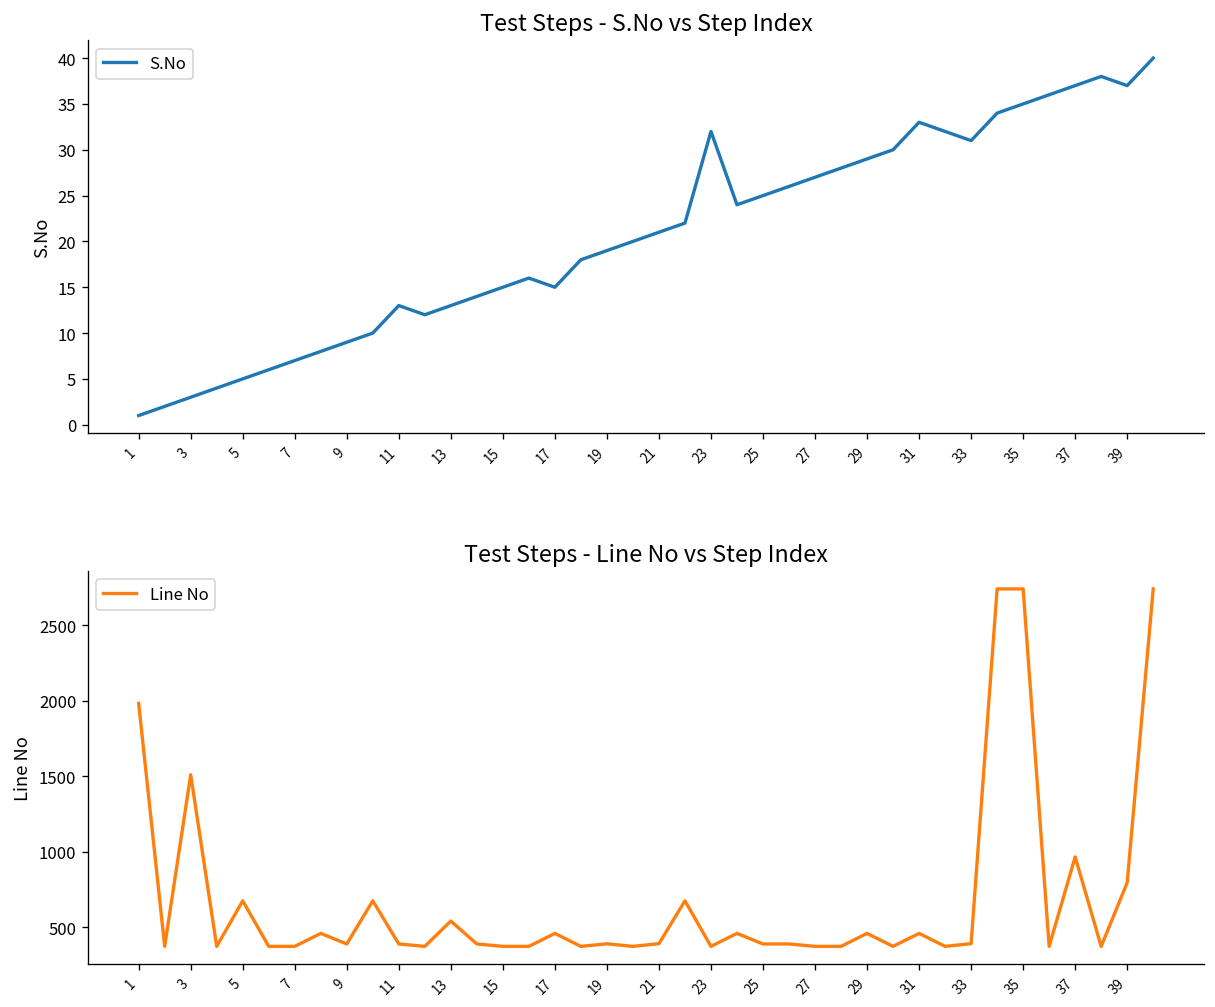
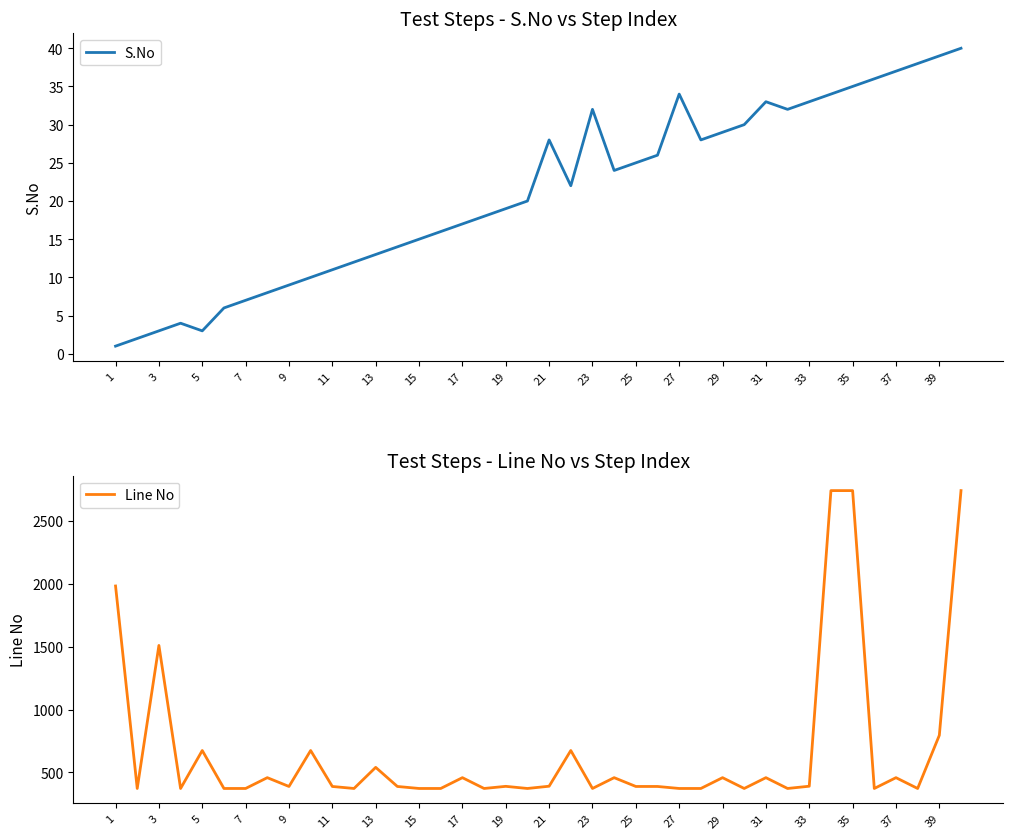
  {
    "Test Steps - S.No vs Step Index": {
      "1": 1,
      "3": 3,
-     "5": 5,
+     "5": 3,
      "7": 7,
      "9": 9,
-     "11": 13,
+     "11": 11,
      "13": 13,
      "15": 15,
-     "17": 15,
+     "17": 17,
      "19": 19,
-     "21": 21,
+     "21": 28,
      "23": 32,
      "25": 25,
-     "27": 27,
+     "27": 34,
      "29": 29,
      "31": 33,
-     "33": 31,
+     "33": 33,
      "35": 35,
      "37": 37,
-     "39": 37
+     "39": 39
    },
    "Test Steps - Line No vs Step Index": {
      "1": 1980,
      "3": 1510,
      "5": 670,
      "7": 370,
      "9": 390,
      "11": 390,
      "13": 540,
      "15": 370,
      "17": 460,
      "19": 390,
      "21": 390,
      "23": 370,
      "25": 390,
      "27": 370,
      "29": 460,
      "31": 460,
      "33": 390,
      "35": 2740,
-     "37": 970,
+     "37": 460,
      "39": 800
    }
  }
